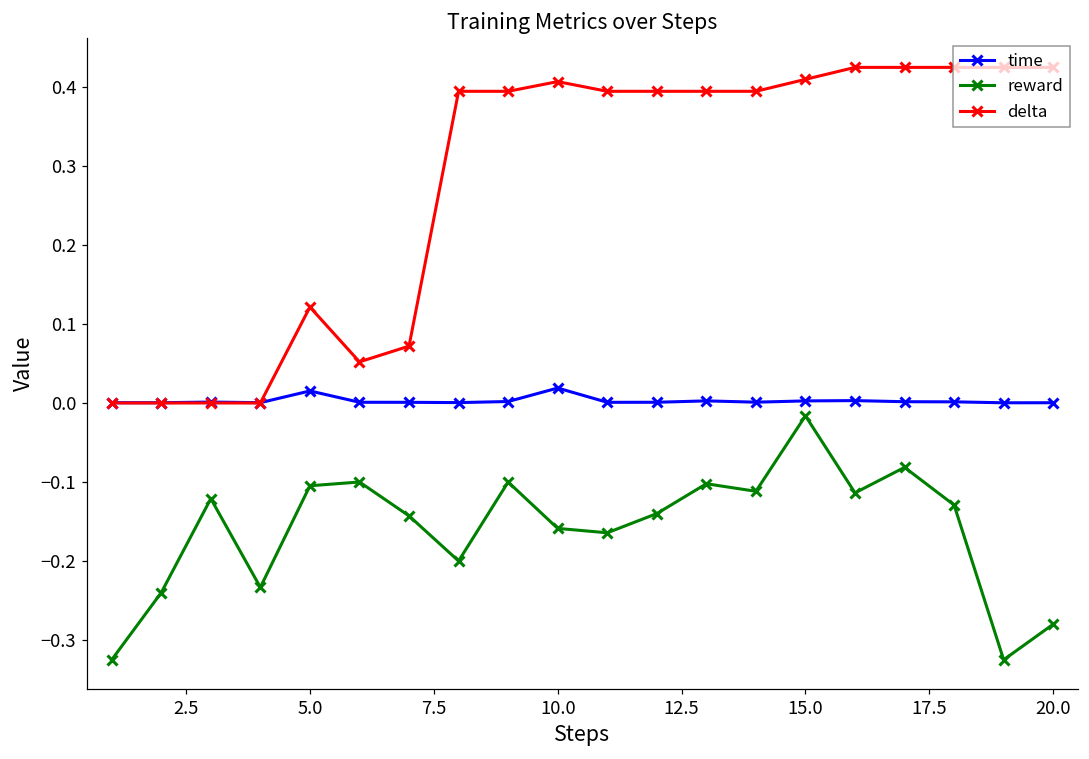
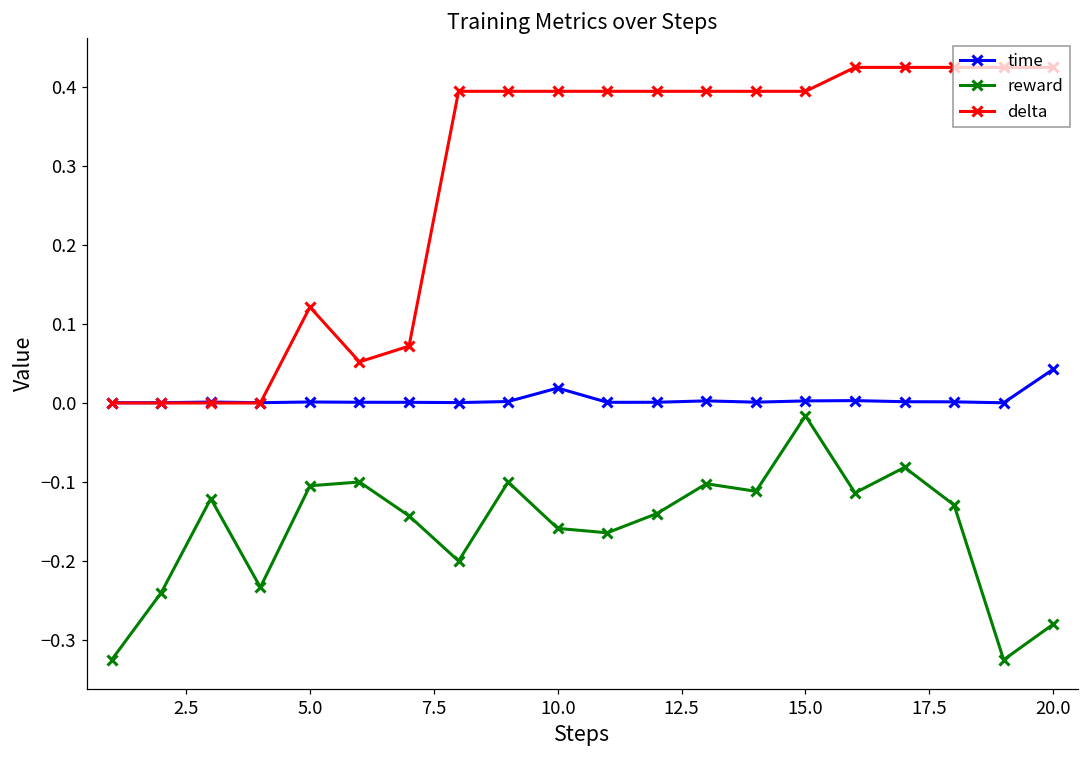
  {
    "time": {
-     "5.0": 0.02,
+     "5.0": 0.00,
      "10.0": 0.02,
      "15.0": 0.00,
-     "20.0": 0.00
+     "20.0": 0.04
    },
    "reward": {
      "5.0": -0.10,
      "10.0": -0.16,
      "15.0": -0.02,
      "20.0": -0.28
    },
    "delta": {
      "5.0": 0.12,
-     "10.0": 0.41,
-     "15.0": 0.41
+     "10.0": 0.39,
+     "15.0": 0.39
    }
  }
